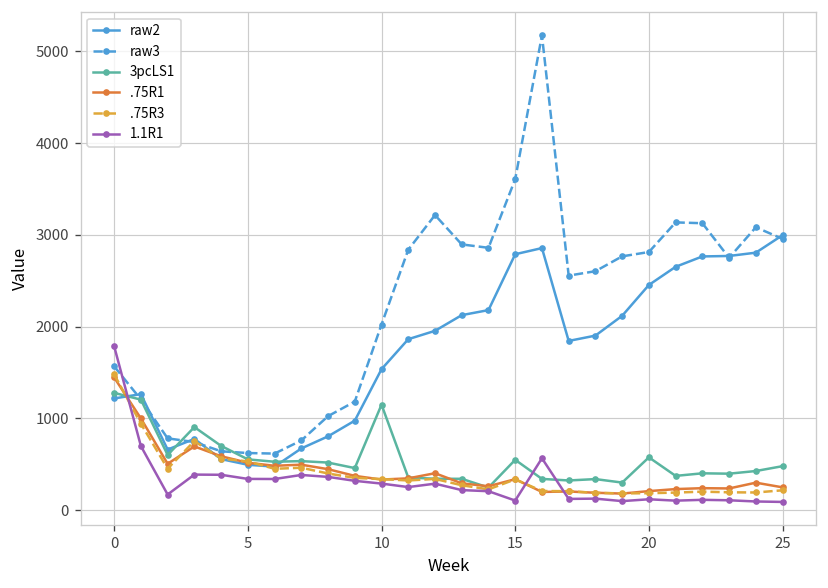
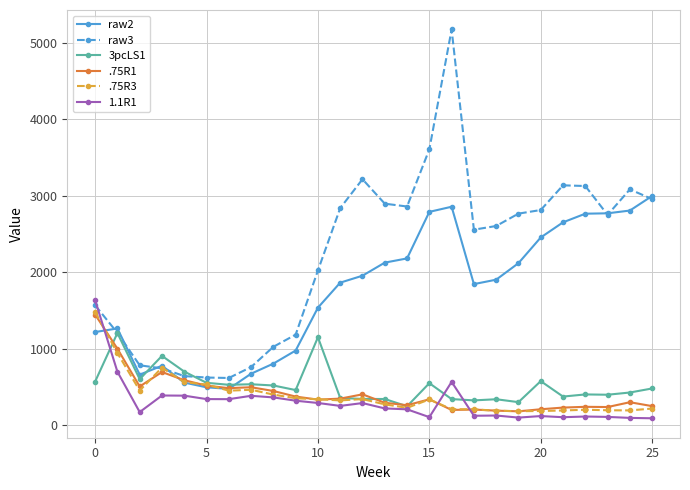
  {
    "3pcLS1": {
-     "0": 1300,
+     "0": 600,
      "10": 1100,
      "15": 500,
      "20": 600,
      "25": 500
    },
    "1.1R1": {
-     "0": 1800,
+     "0": 1600,
      "5": 300,
      "10": 300,
      "15": 100,
      "20": 100,
      "25": 100
    }
  }
